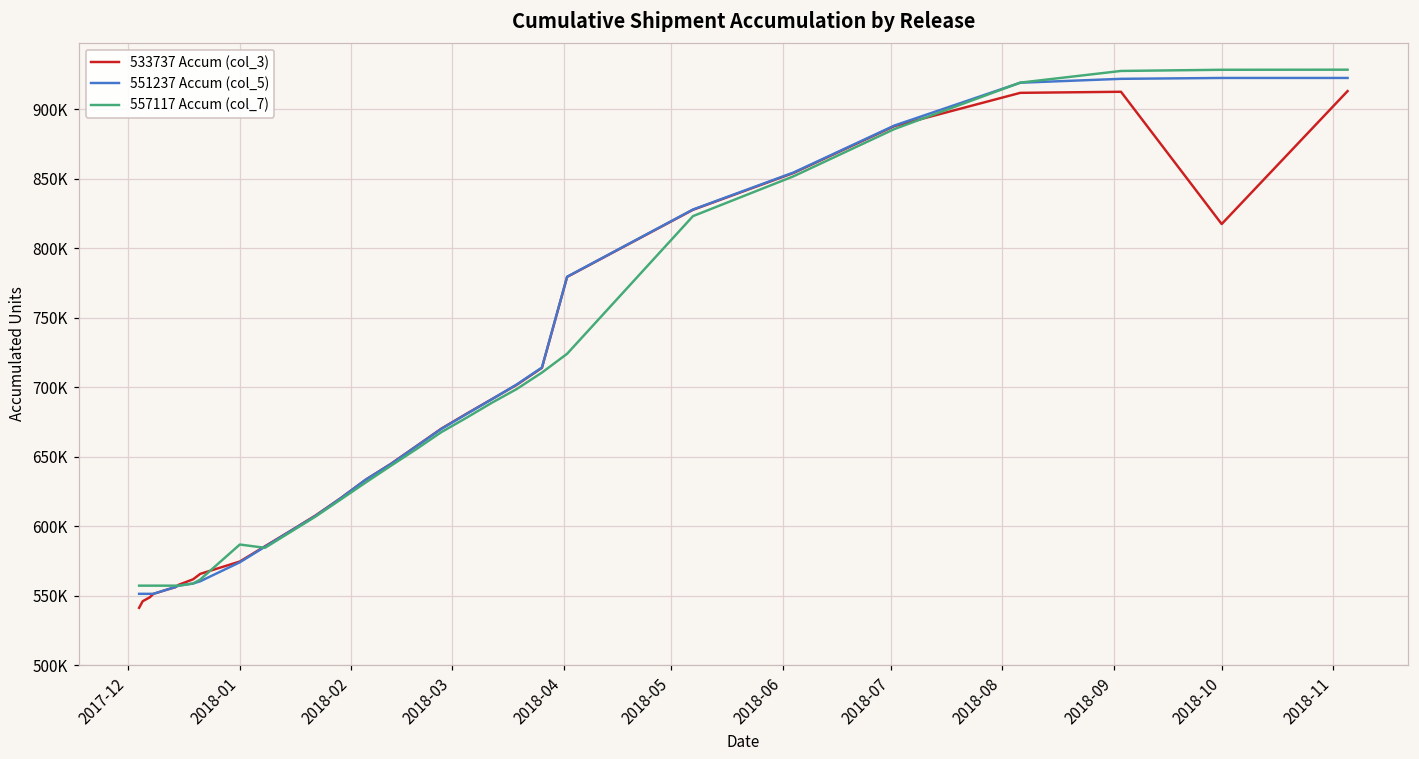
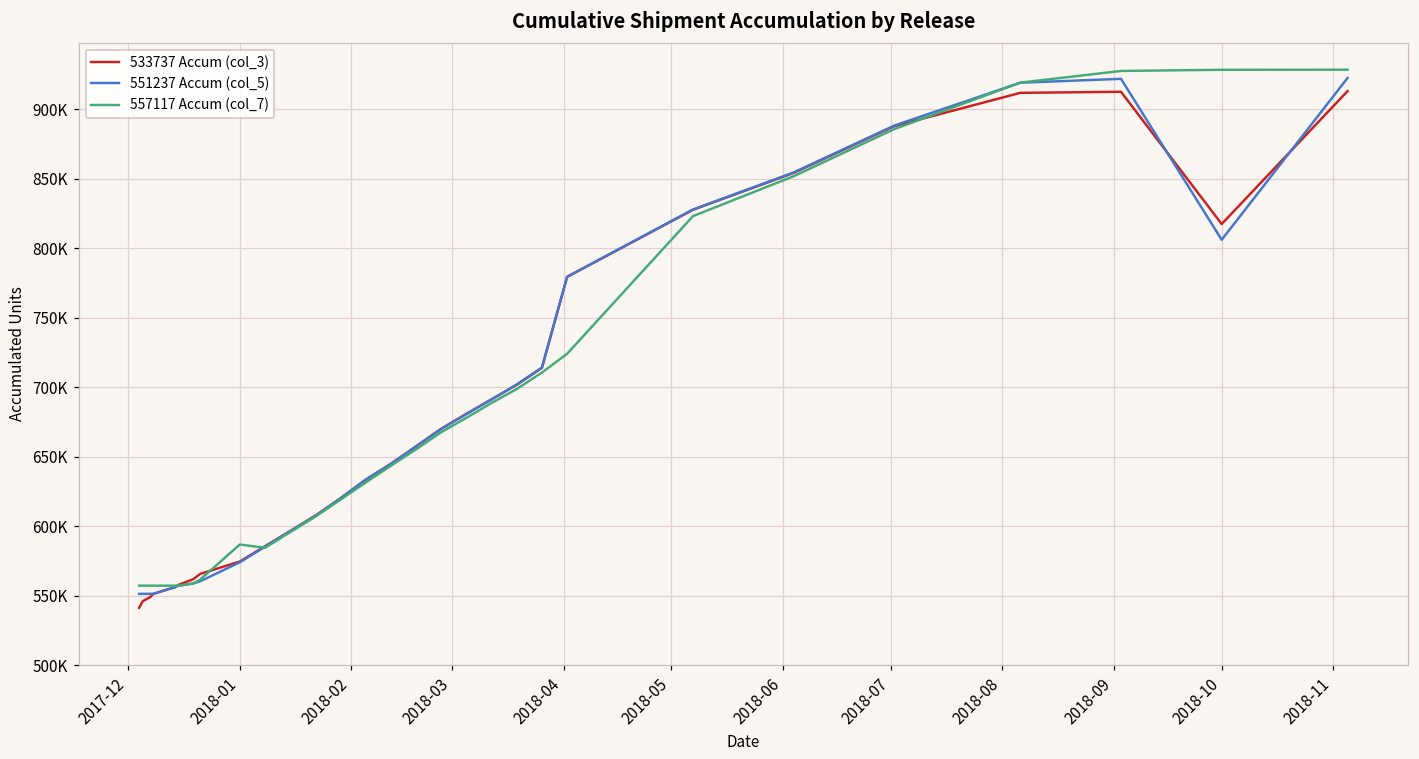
  {
    "533737 Accum (col_3)": {
      "2018-10": 817000
    },
    "551237 Accum (col_5)": {
-     "2018-10": 922000
+     "2018-10": 806000
    },
    "557117 Accum (col_7)": {
      "2018-01": 587000,
      "2018-10": 928000
    }
  }
